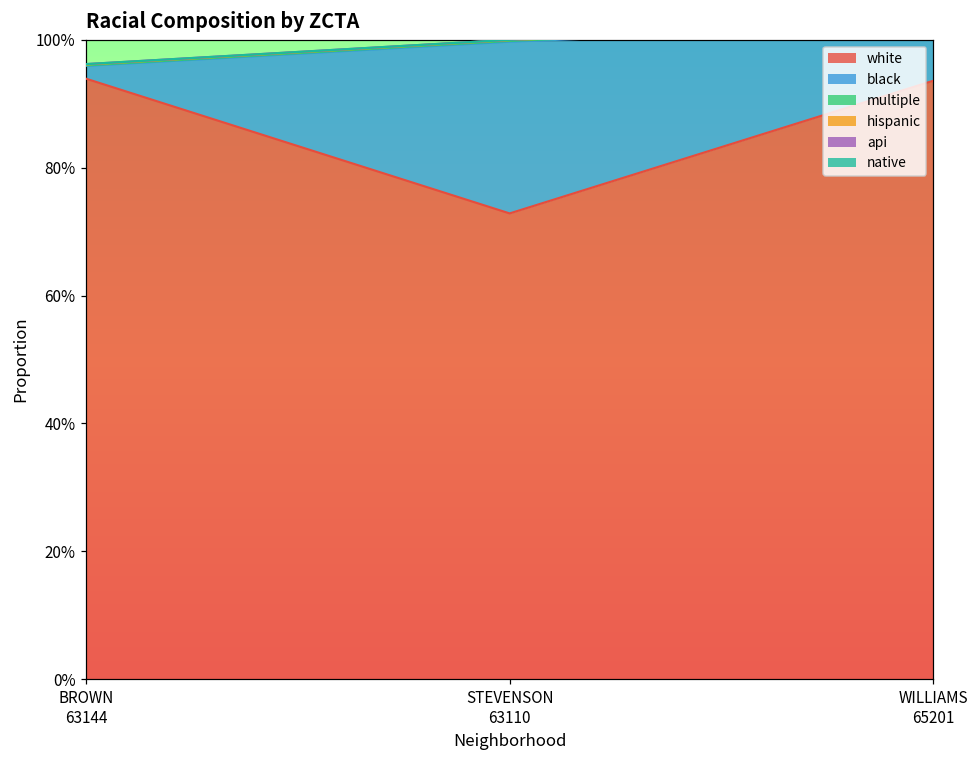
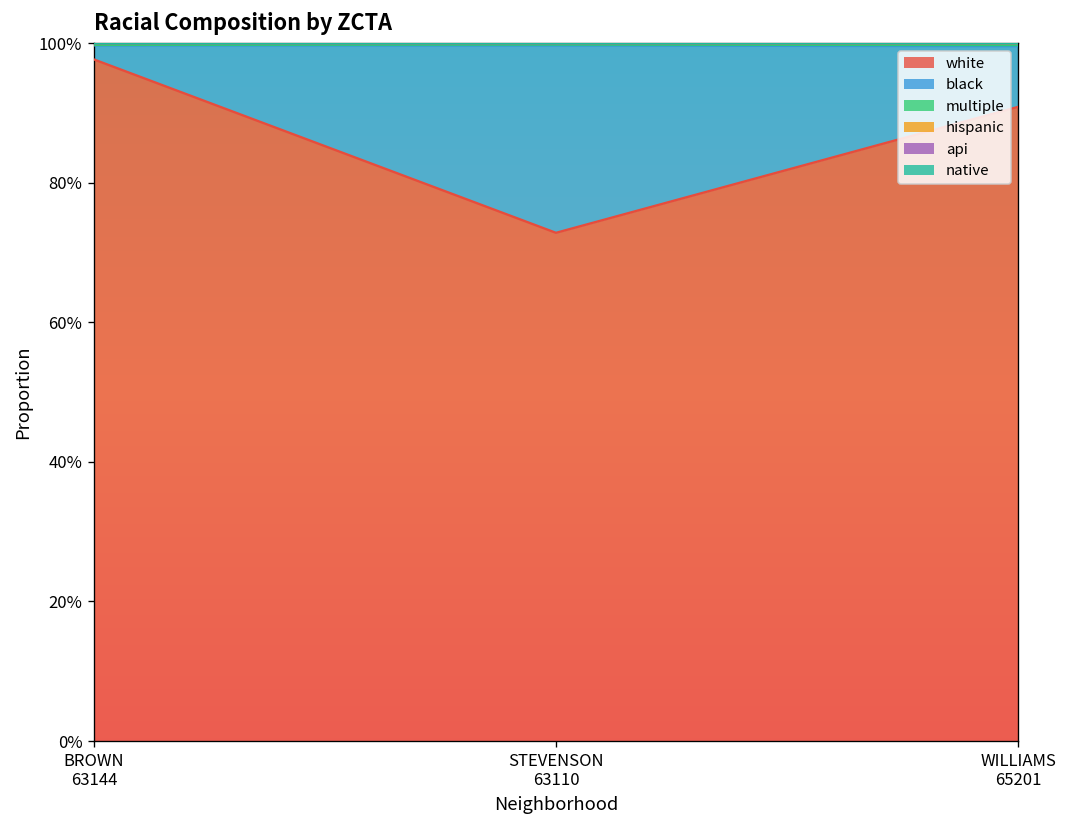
  {
    "white": {
-     "BROWN 63144": "94%",
+     "BROWN 63144": "98%",
      "STEVENSON 63110": "73%",
-     "WILLIAMS 65201": "94%"
+     "WILLIAMS 65201": "91%"
    }
  }
